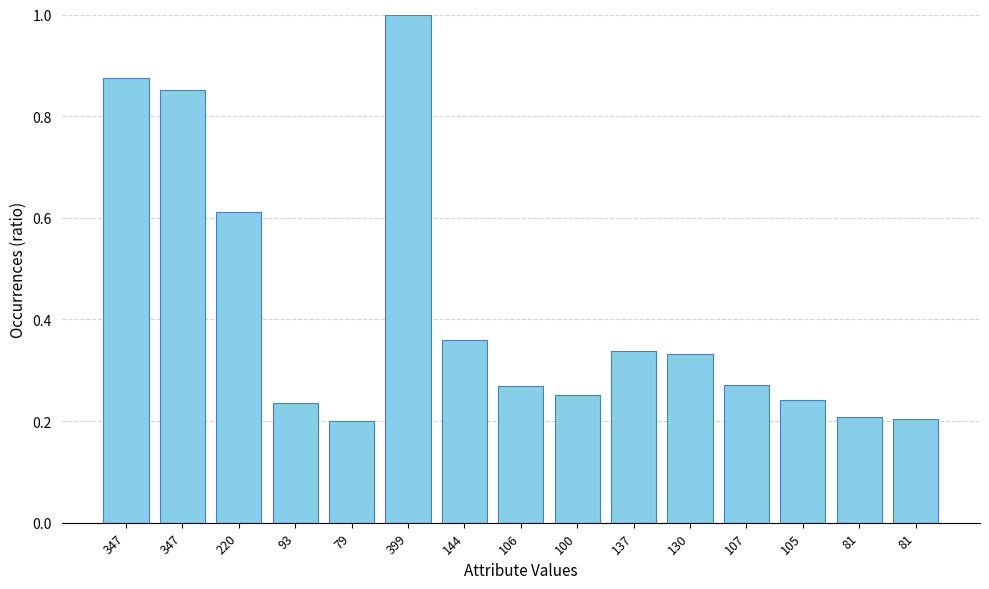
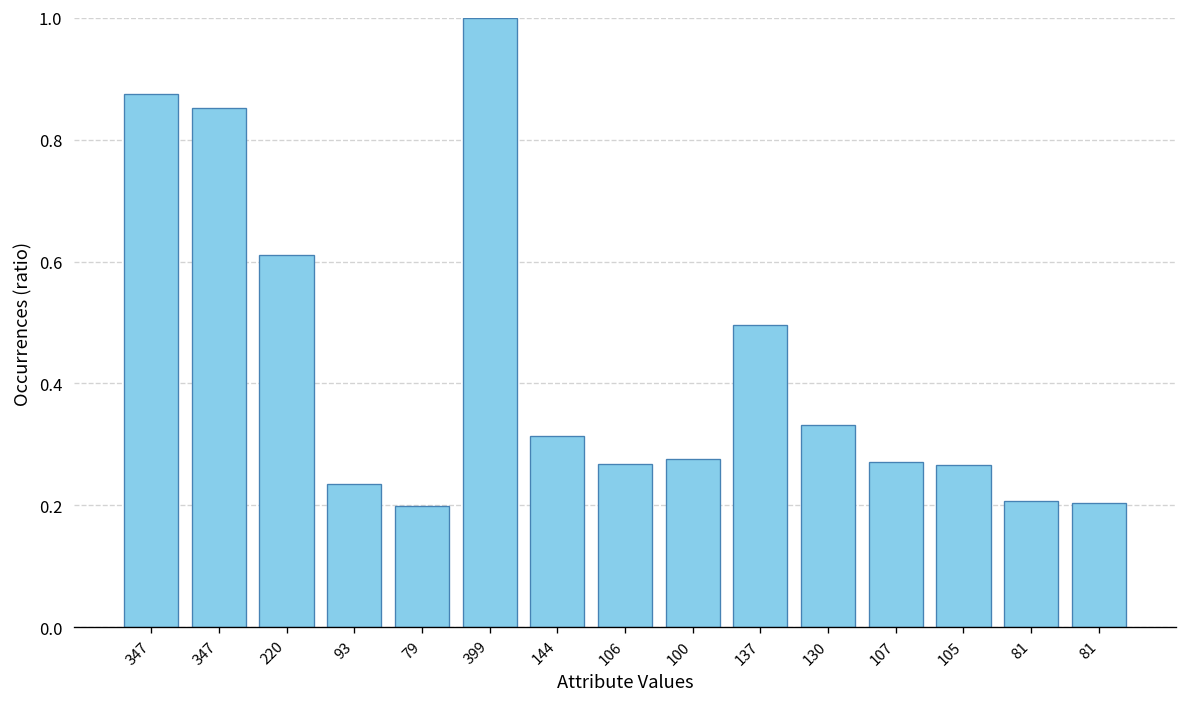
  {
    "220": 0.61,
    "93": 0.24,
    "79": 0.20,
    "399": 1.00,
-   "144": 0.36,
+   "144": 0.31,
    "106": 0.27,
-   "100": 0.25,
-   "137": 0.34,
+   "100": 0.28,
+   "137": 0.50,
    "130": 0.33,
    "107": 0.27,
-   "105": 0.24
+   "105": 0.27
  }
